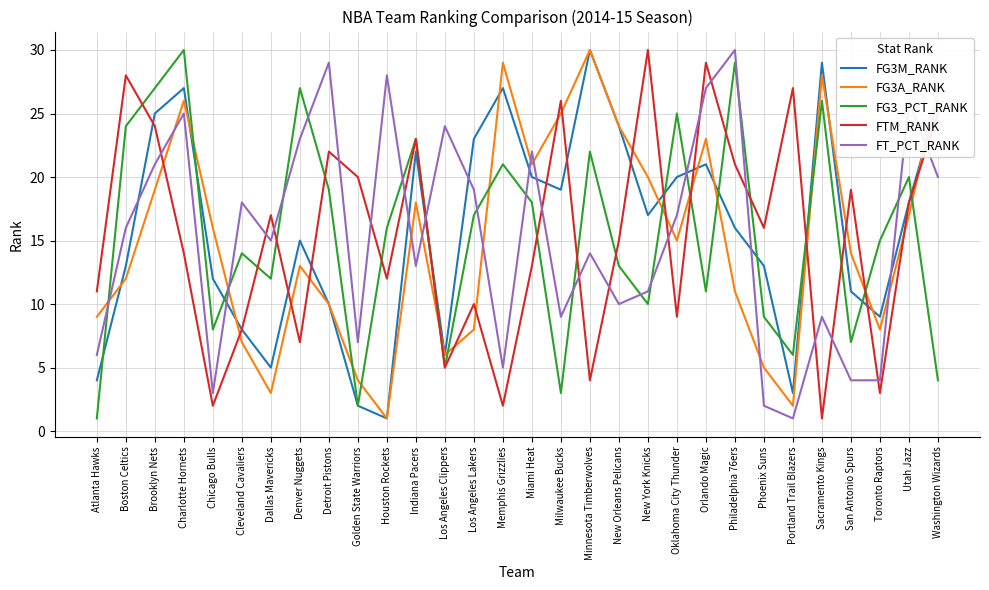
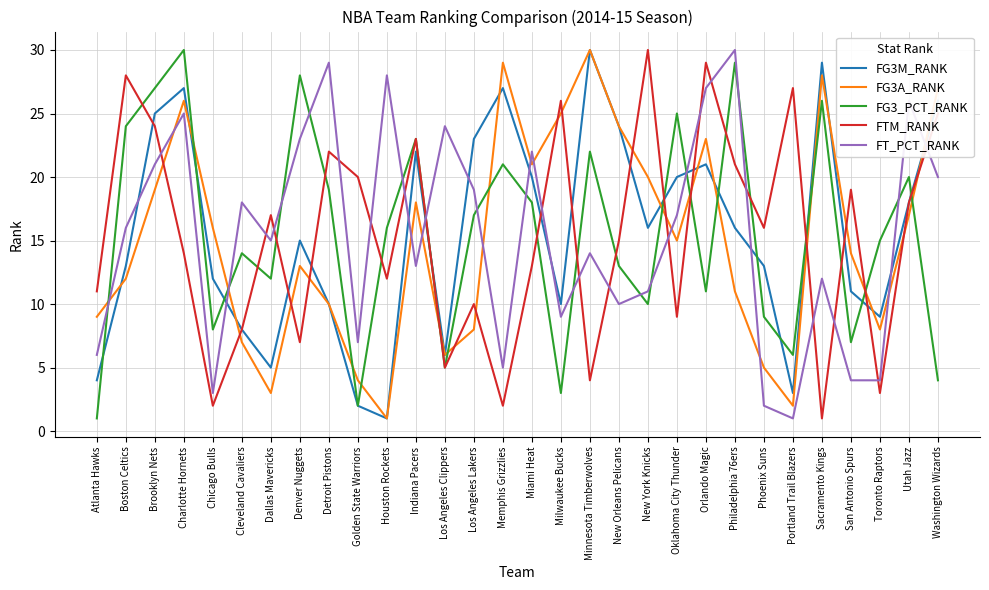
  {
    "FG3M_RANK": {
      "Atlanta Hawks": 4,
      "Boston Celtics": 13,
      "Brooklyn Nets": 25,
      "Charlotte Hornets": 27,
      "Chicago Bulls": 12,
      "Dallas Mavericks": 5,
      "Denver Nuggets": 15,
      "Indiana Pacers": 22,
      "Los Angeles Lakers": 23,
      "Memphis Grizzlies": 27,
      "Miami Heat": 20,
-     "Milwaukee Bucks": 19,
-     "New York Knicks": 17,
+     "Milwaukee Bucks": 10,
+     "New York Knicks": 16,
      "Oklahoma City Thunder": 20,
      "Orlando Magic": 21,
      "Philadelphia 76ers": 16,
      "Phoenix Suns": 13,
      "Portland Trail Blazers": 3,
      "Sacramento Kings": 29,
      "San Antonio Spurs": 11,
      "Toronto Raptors": 9
    },
    "FG3A_RANK": {
      "Atlanta Hawks": 9,
      "Boston Celtics": 12,
      "Brooklyn Nets": 19,
      "Charlotte Hornets": 26,
      "Chicago Bulls": 16,
      "Cleveland Cavaliers": 7,
      "Dallas Mavericks": 3,
      "Denver Nuggets": 13,
      "Golden State Warriors": 4,
      "Indiana Pacers": 18,
      "Los Angeles Lakers": 8,
      "Memphis Grizzlies": 29,
      "Miami Heat": 21,
      "Milwaukee Bucks": 25,
      "New York Knicks": 20,
      "Oklahoma City Thunder": 15,
      "Orlando Magic": 23,
      "Philadelphia 76ers": 11,
      "Phoenix Suns": 5,
      "Portland Trail Blazers": 2,
      "Sacramento Kings": 28,
      "San Antonio Spurs": 14,
      "Toronto Raptors": 8,
      "Utah Jazz": 17
    },
    "FG3_PCT_RANK": {
      "Atlanta Hawks": 1,
      "Boston Celtics": 24,
      "Brooklyn Nets": 27,
      "Charlotte Hornets": 30,
      "Chicago Bulls": 8,
      "Cleveland Cavaliers": 14,
      "Dallas Mavericks": 12,
-     "Denver Nuggets": 27,
+     "Denver Nuggets": 28,
      "Detroit Pistons": 19,
      "Houston Rockets": 16,
      "Los Angeles Lakers": 17,
      "Memphis Grizzlies": 21,
      "Miami Heat": 18,
      "Milwaukee Bucks": 3,
      "Minnesota Timberwolves": 22,
      "New Orleans Pelicans": 13,
      "New York Knicks": 10,
      "Oklahoma City Thunder": 25,
      "Orlando Magic": 11,
      "Philadelphia 76ers": 29,
      "Phoenix Suns": 9,
      "Portland Trail Blazers": 6,
      "Sacramento Kings": 26,
      "San Antonio Spurs": 7,
      "Toronto Raptors": 15,
      "Utah Jazz": 20,
      "Washington Wizards": 4
    },
    "FTM_RANK": {
      "Atlanta Hawks": 11,
      "Boston Celtics": 28,
      "Brooklyn Nets": 24,
      "Charlotte Hornets": 14,
      "Chicago Bulls": 2,
      "Dallas Mavericks": 17,
      "Denver Nuggets": 7,
      "Detroit Pistons": 22,
      "Golden State Warriors": 20,
      "Houston Rockets": 12,
      "Los Angeles Lakers": 10,
      "Memphis Grizzlies": 2,
      "Miami Heat": 13,
      "Milwaukee Bucks": 26,
      "Minnesota Timberwolves": 4,
      "New Orleans Pelicans": 15,
      "New York Knicks": 30,
      "Oklahoma City Thunder": 9,
      "Orlando Magic": 29,
      "Philadelphia 76ers": 21,
      "Phoenix Suns": 16,
      "Portland Trail Blazers": 27,
      "Sacramento Kings": 1,
      "San Antonio Spurs": 19,
      "Toronto Raptors": 3
    },
    "FT_PCT_RANK": {
      "Atlanta Hawks": 6,
      "Boston Celtics": 16,
      "Brooklyn Nets": 21,
      "Charlotte Hornets": 25,
      "Chicago Bulls": 3,
      "Cleveland Cavaliers": 18,
      "Dallas Mavericks": 15,
      "Denver Nuggets": 23,
      "Detroit Pistons": 29,
      "Golden State Warriors": 7,
      "Houston Rockets": 28,
      "Indiana Pacers": 13,
      "Los Angeles Clippers": 24,
      "Los Angeles Lakers": 19,
      "Memphis Grizzlies": 5,
      "Miami Heat": 22,
      "Milwaukee Bucks": 9,
      "Minnesota Timberwolves": 14,
      "New Orleans Pelicans": 10,
      "New York Knicks": 11,
      "Oklahoma City Thunder": 17,
      "Orlando Magic": 27,
      "Philadelphia 76ers": 30,
      "Phoenix Suns": 2,
      "Portland Trail Blazers": 1,
-     "Sacramento Kings": 9,
+     "Sacramento Kings": 12,
      "San Antonio Spurs": 4,
      "Toronto Raptors": 4,
      "Washington Wizards": 20
    }
  }
